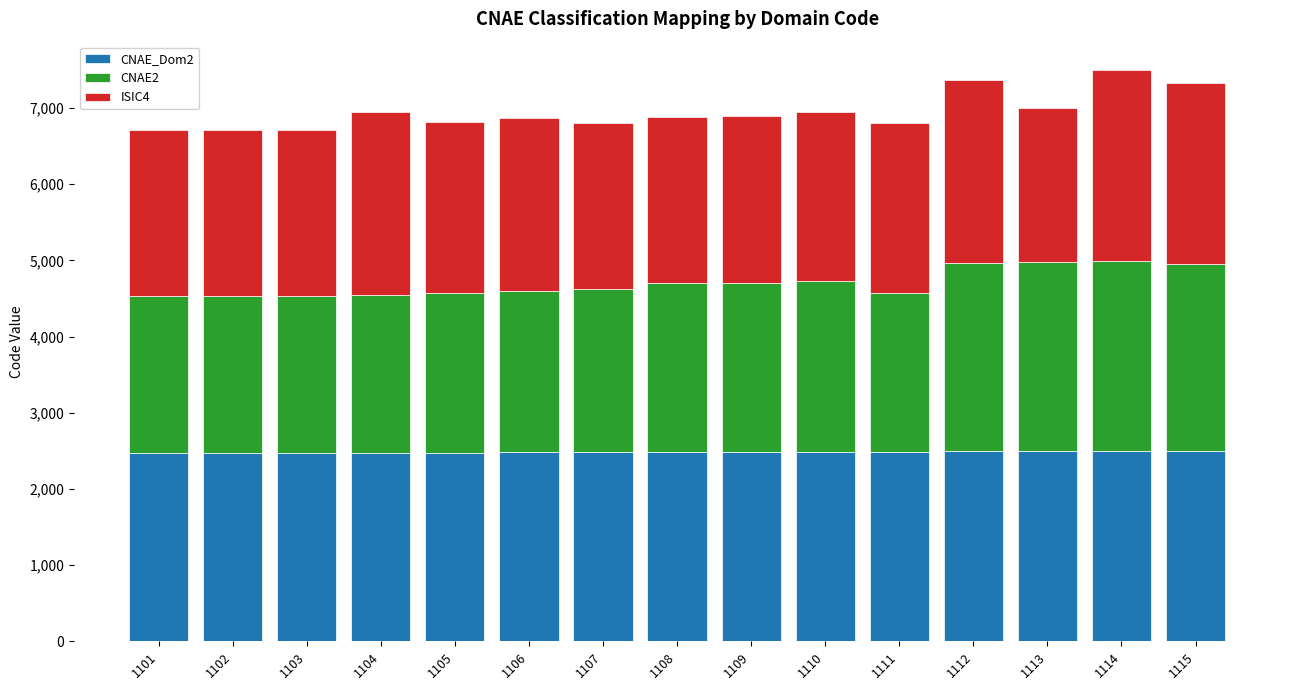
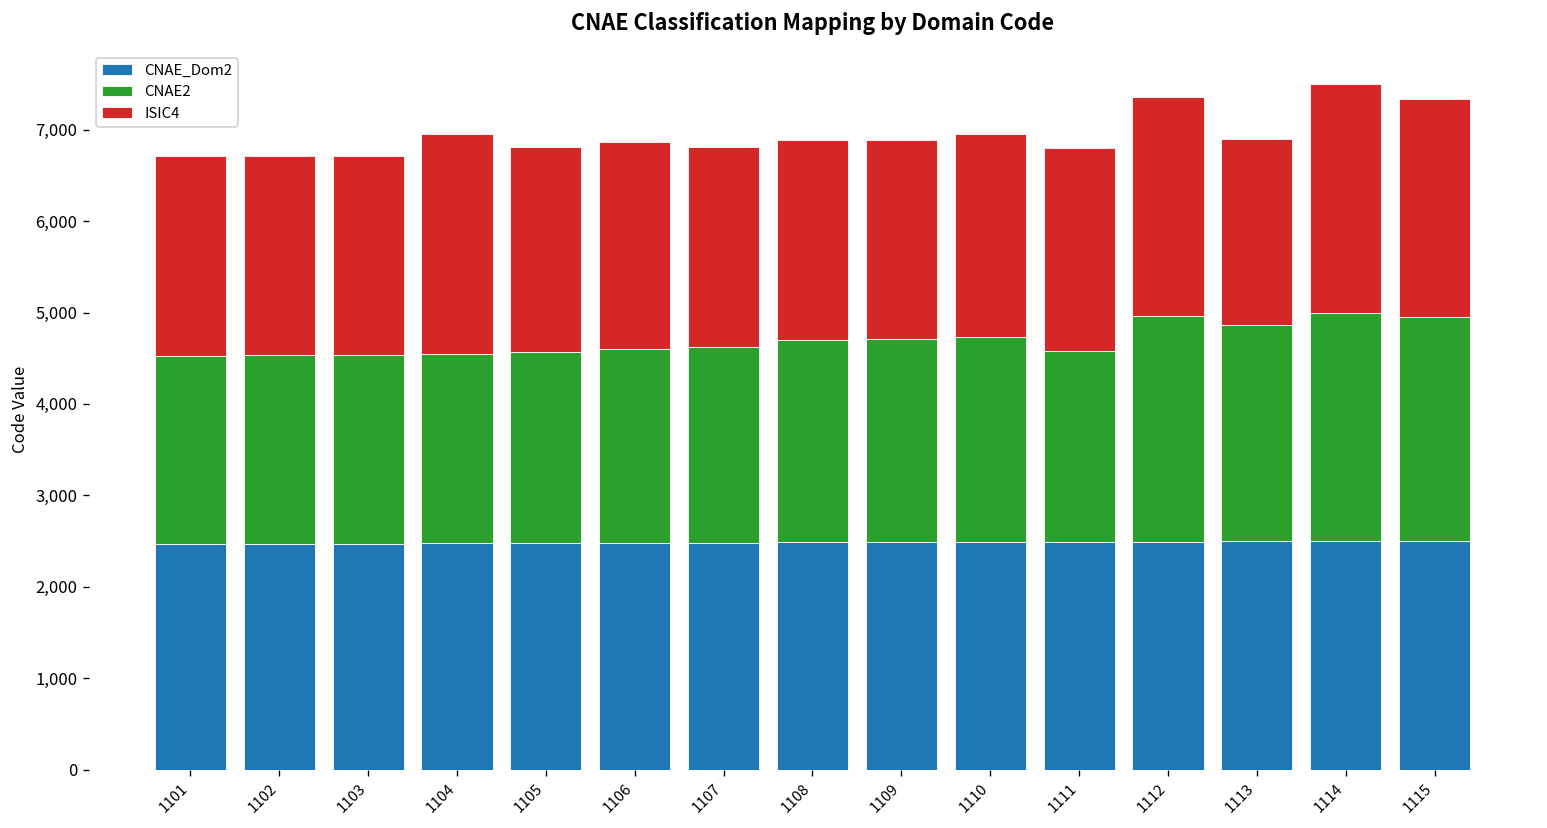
  {
    "CNAE_Dom2": {
      "1101": "2,500",
      "1102": "2,500",
      "1103": "2,500",
      "1104": "2,500",
      "1105": "2,500",
      "1106": "2,500",
      "1107": "2,500",
      "1108": "2,500",
      "1109": "2,500",
      "1110": "2,500",
      "1111": "2,500",
      "1112": "2,500",
      "1113": "2,500",
      "1114": "2,500",
      "1115": "2,500"
    },
    "CNAE2": {
      "1101": "2,100",
      "1102": "2,100",
      "1103": "2,100",
      "1104": "2,100",
      "1105": "2,100",
      "1106": "2,100",
      "1107": "2,100",
      "1108": "2,200",
      "1109": "2,200",
      "1110": "2,200",
      "1111": "2,100",
      "1112": "2,500",
-     "1113": "2,500",
+     "1113": "2,400",
      "1114": "2,500",
      "1115": "2,500"
    },
    "ISIC4": {
      "1101": "2,200",
      "1102": "2,200",
      "1103": "2,200",
      "1104": "2,400",
      "1105": "2,200",
      "1106": "2,300",
      "1107": "2,200",
      "1108": "2,200",
      "1109": "2,200",
      "1110": "2,200",
      "1111": "2,200",
      "1112": "2,400",
      "1113": "2,000",
      "1114": "2,500",
      "1115": "2,400"
    }
  }
